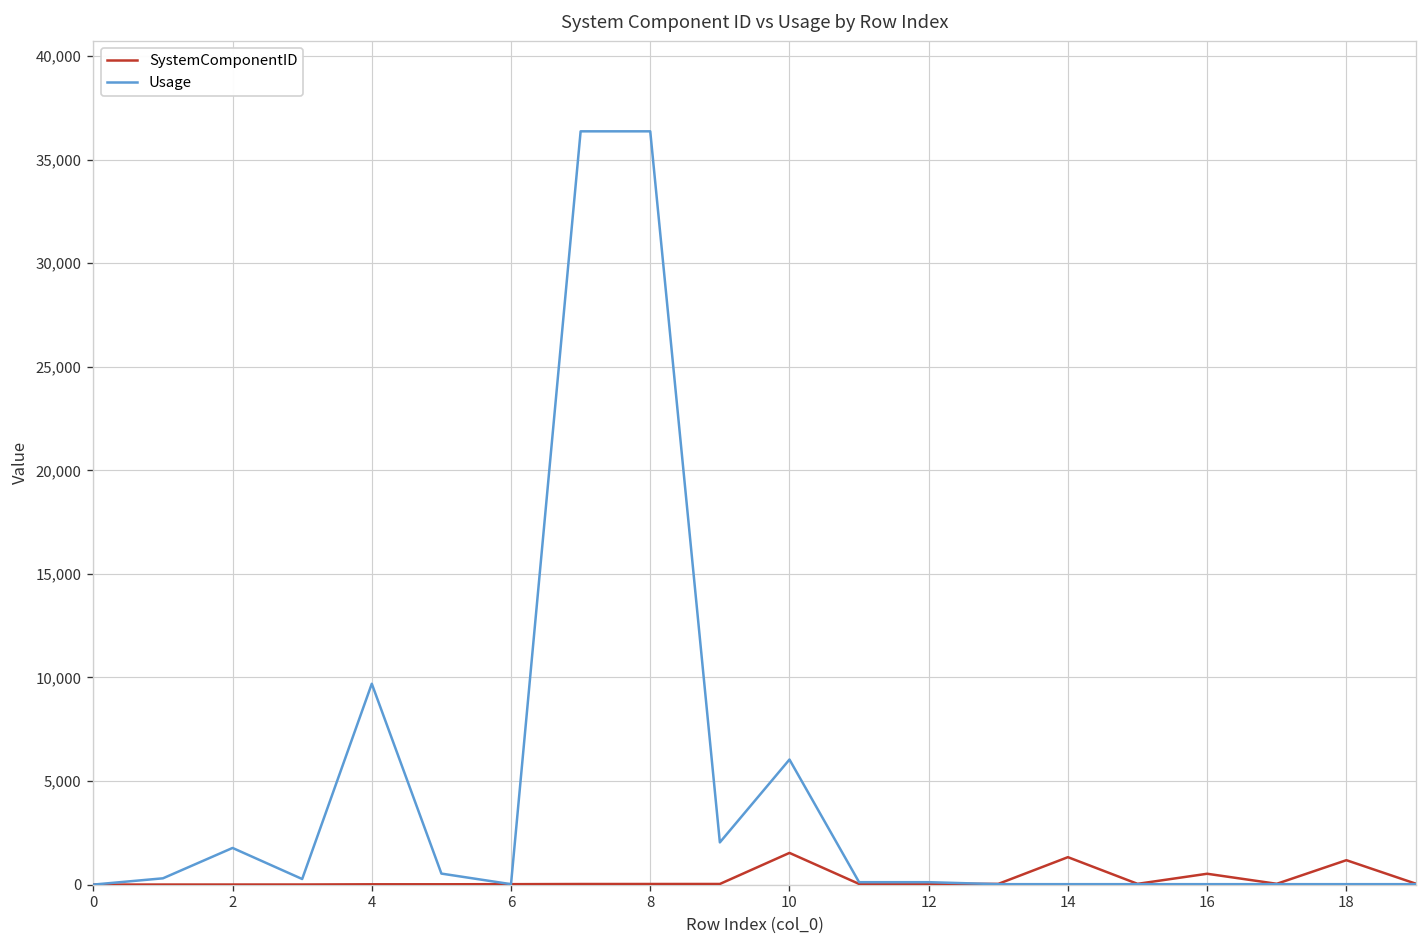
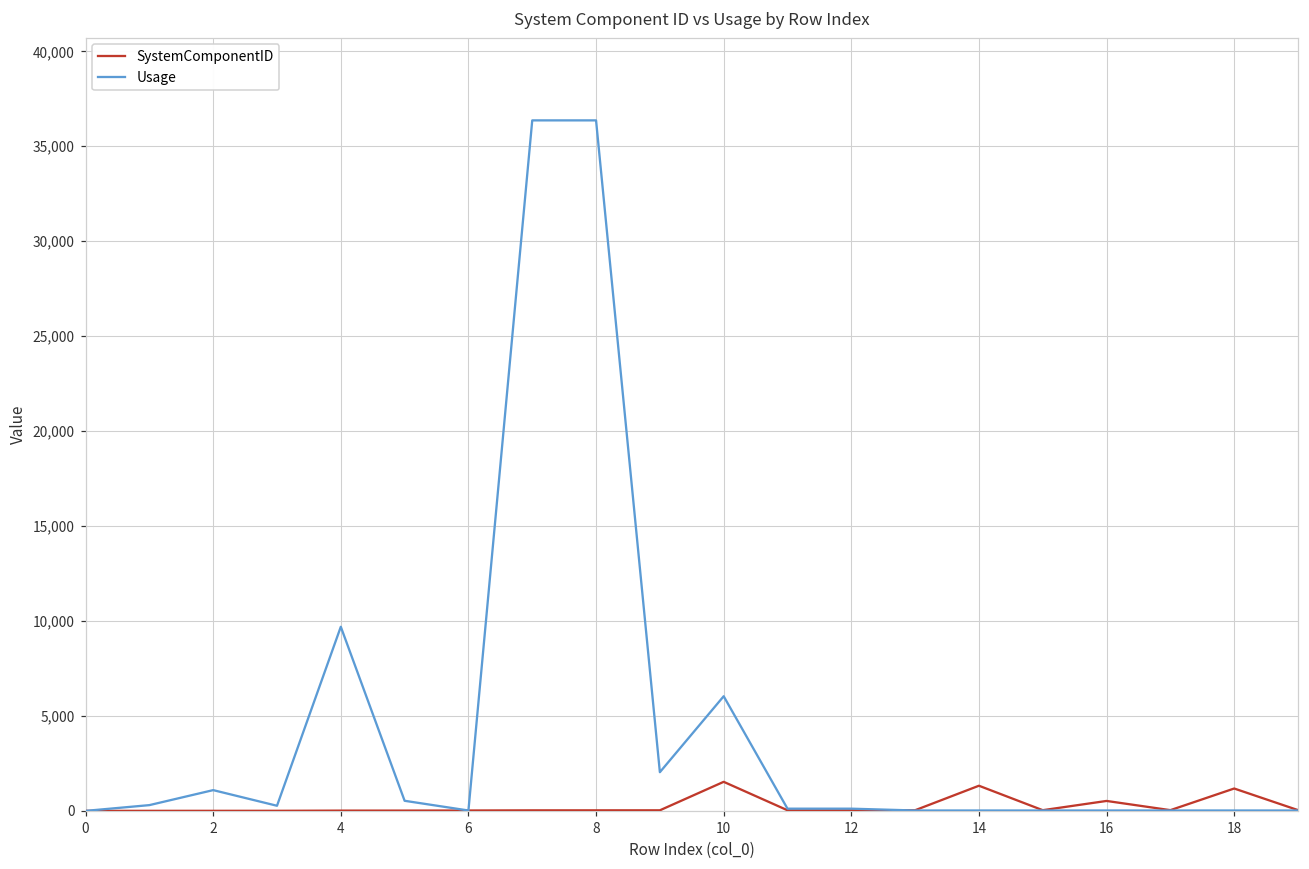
  {
    "SystemComponentID": {
      "2": "0",
      "4": "0",
      "8": "0",
      "10": "1,500",
      "14": "1,300",
      "16": "500",
      "18": "1,200"
    },
    "Usage": {
-     "2": "1,800",
+     "2": "1,100",
      "4": "9,700",
      "8": "36,400",
      "10": "6,000",
      "14": "0",
      "16": "0",
      "18": "0"
    }
  }
